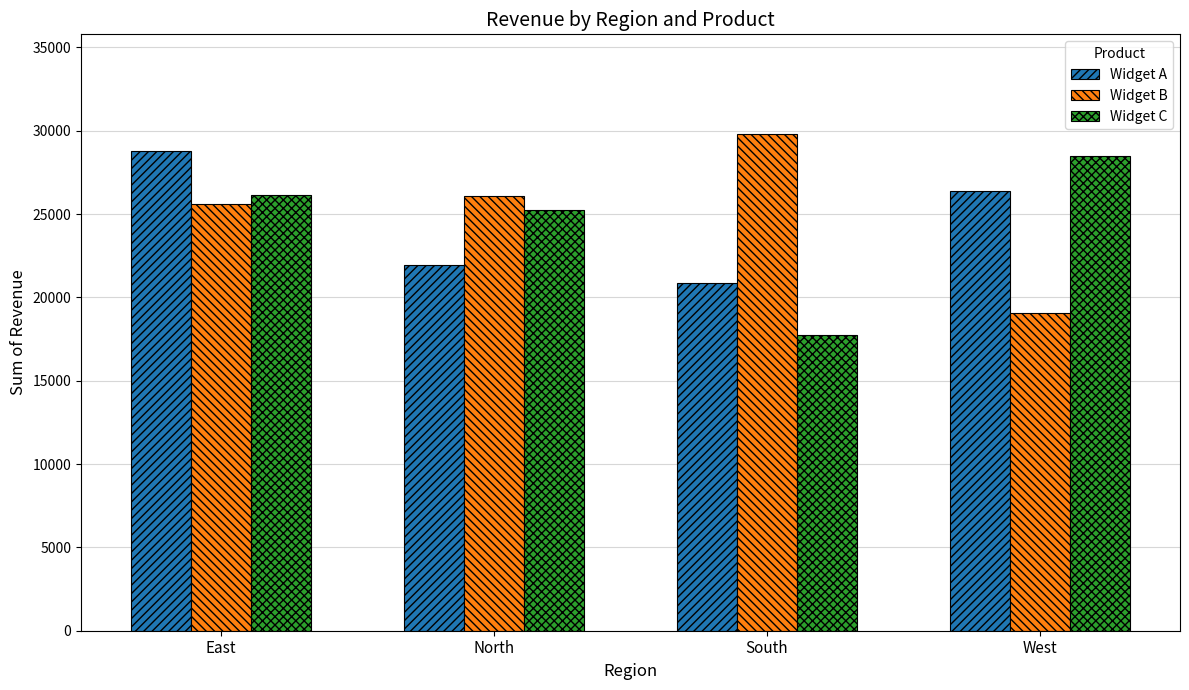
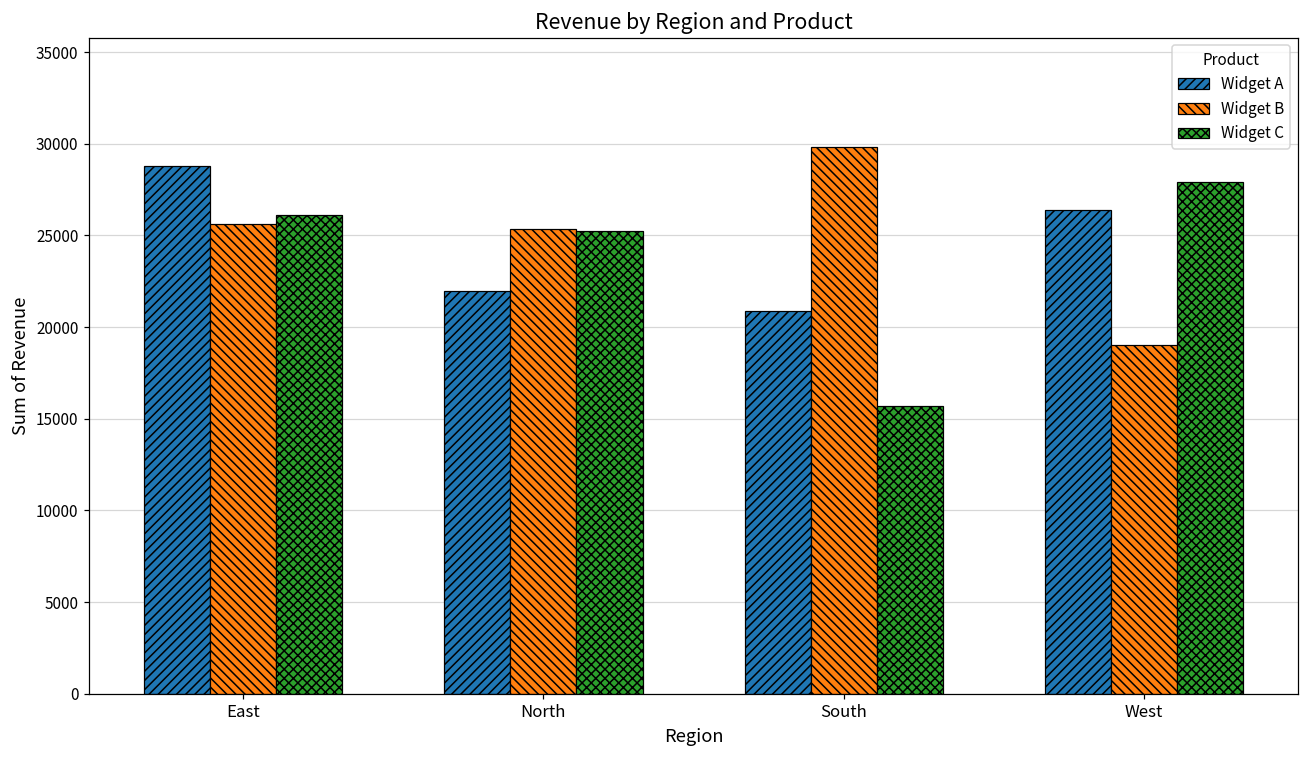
  {
    "Widget A": {
      "East": 28800,
      "North": 22000,
      "South": 20900,
      "West": 26400
    },
    "Widget B": {
      "East": 25600,
-     "North": 26100,
+     "North": 25300,
      "South": 29800,
      "West": 19000
    },
    "Widget C": {
      "East": 26100,
      "North": 25200,
-     "South": 17800,
-     "West": 28500
+     "South": 15700,
+     "West": 27900
    }
  }
